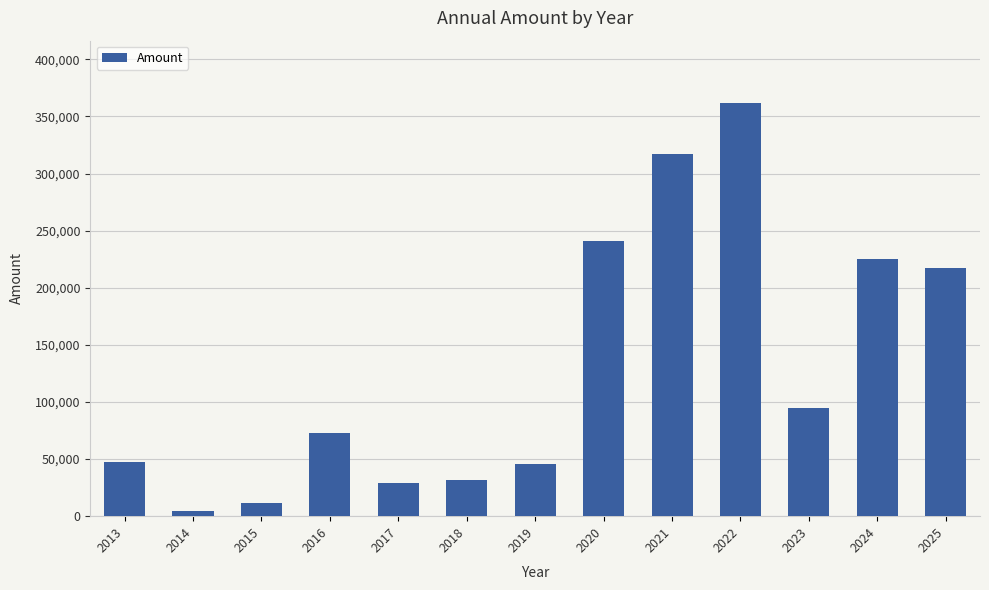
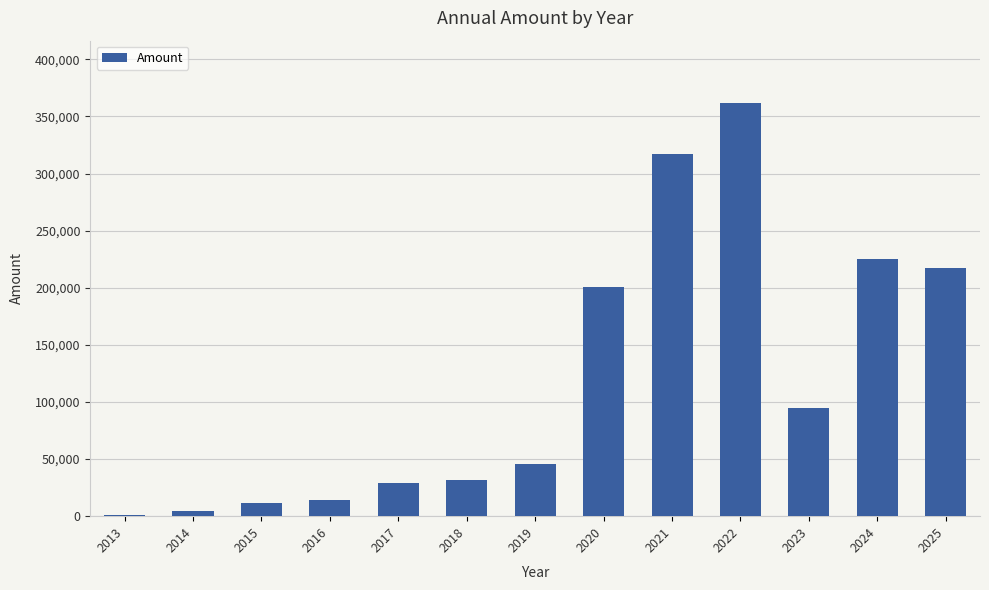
  {
-   "2013": "47,000",
+   "2013": "1,000",
    "2014": "5,000",
    "2015": "11,000",
-   "2016": "73,000",
+   "2016": "14,000",
    "2017": "29,000",
    "2018": "31,000",
    "2019": "45,000",
-   "2020": "241,000",
+   "2020": "200,000",
    "2021": "317,000",
    "2022": "362,000",
    "2023": "95,000",
    "2024": "226,000",
    "2025": "218,000"
  }
